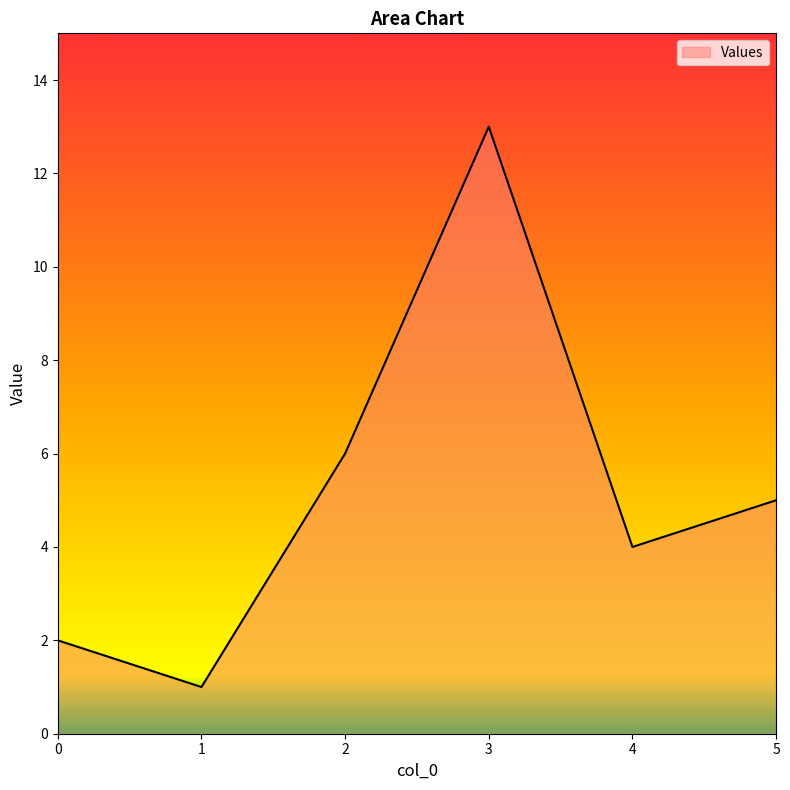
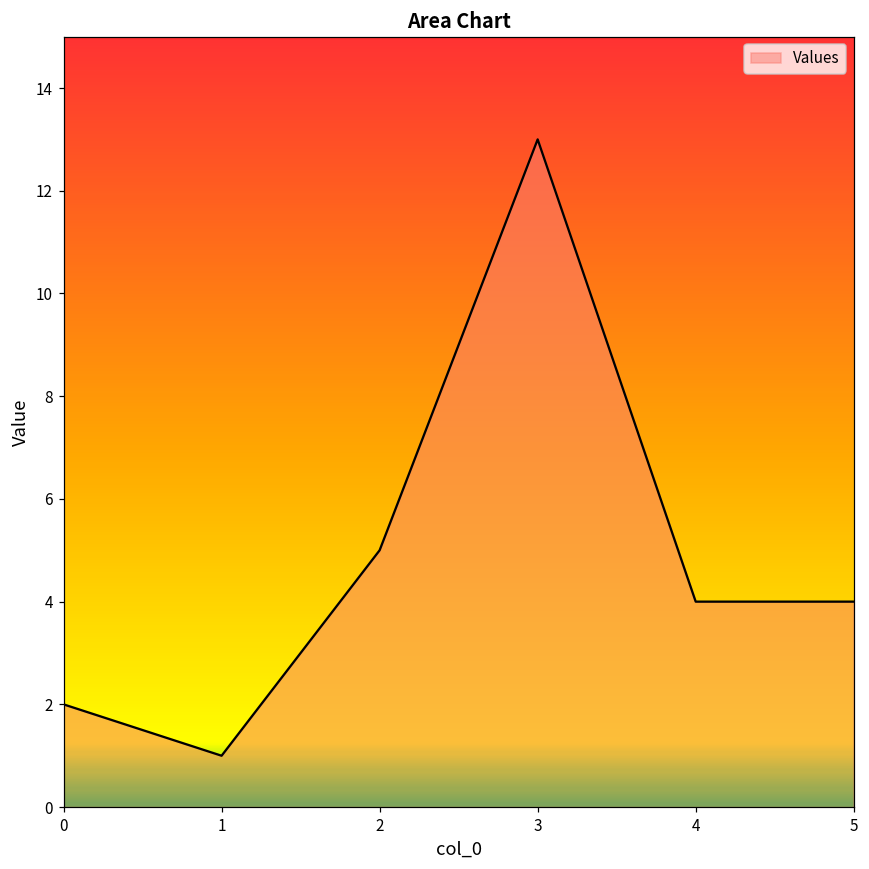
  {
    "0": 2,
    "1": 1,
-   "2": 6,
+   "2": 5,
    "3": 13,
    "4": 4,
-   "5": 5
+   "5": 4
  }
